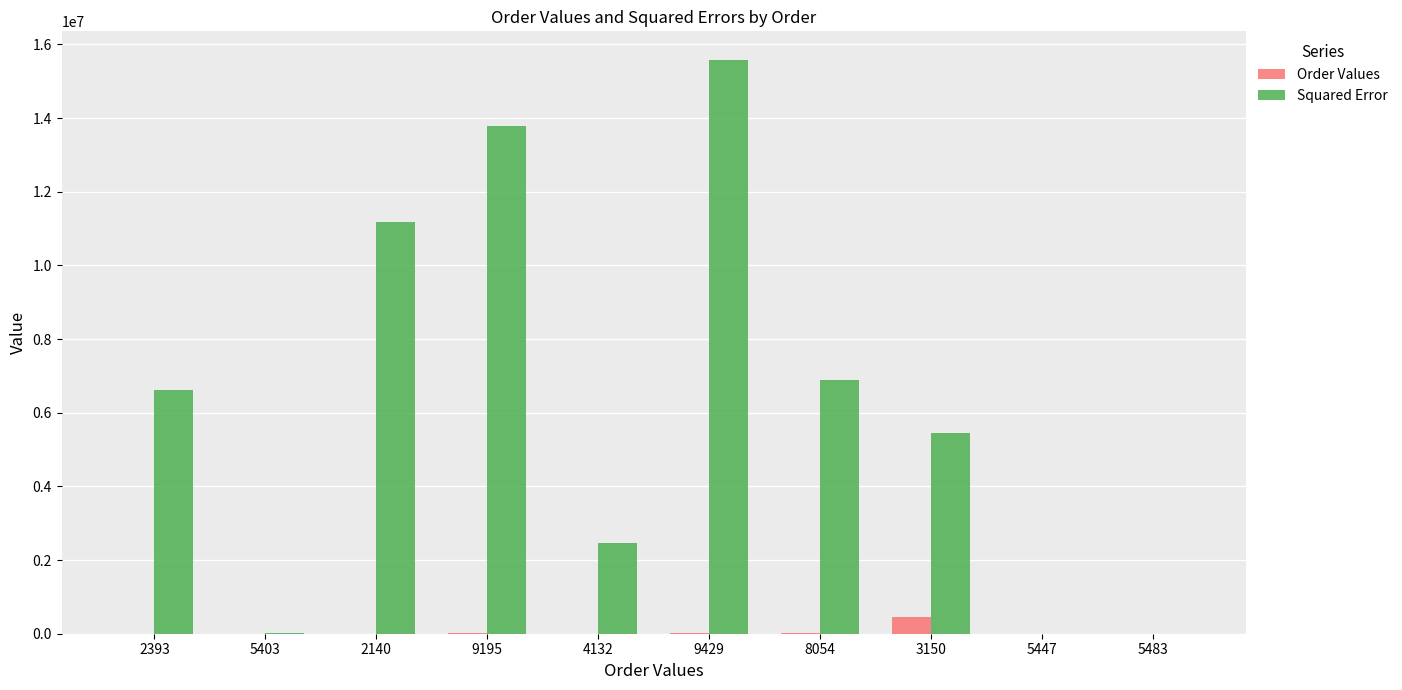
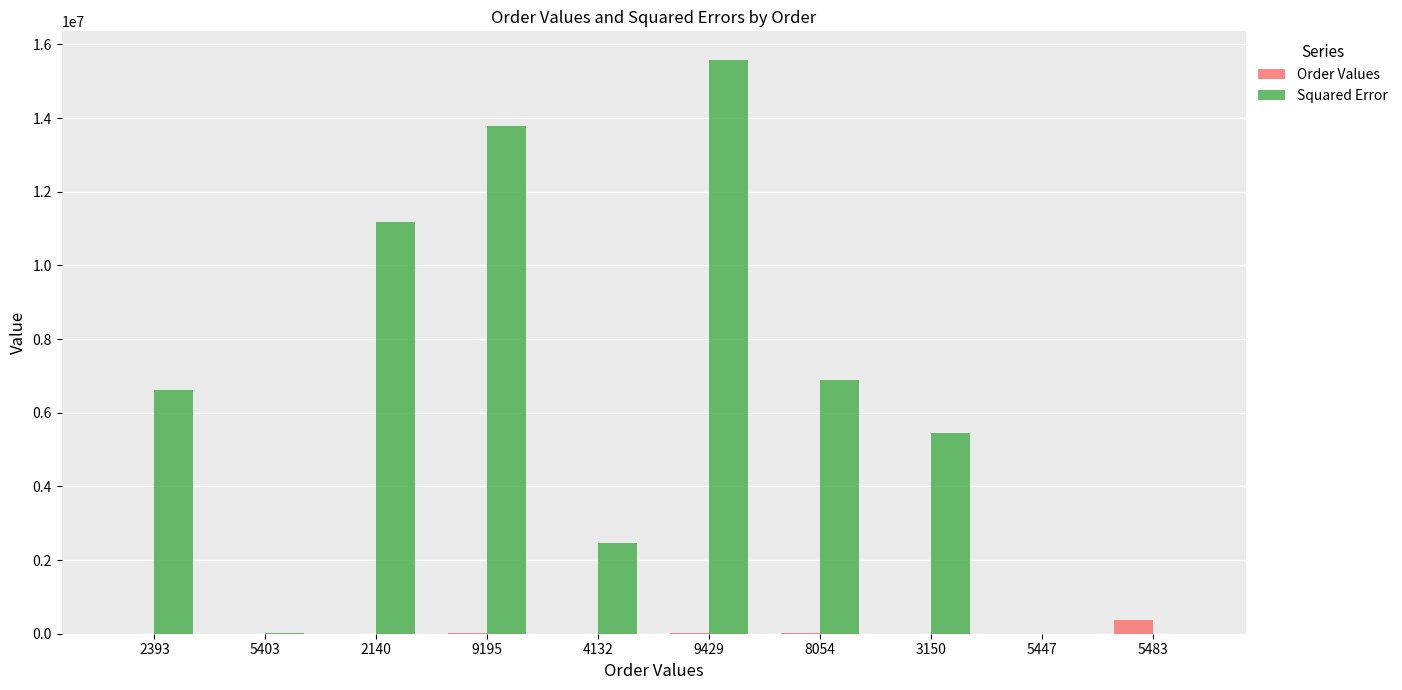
  {
    "Order Values": {
-     "3150": 500000,
-     "5483": 0
+     "3150": 0,
+     "5483": 400000
    },
    "Squared Error": {
      "2393": 6600000,
      "2140": 11200000,
      "9195": 13800000,
      "4132": 2500000,
      "9429": 15600000,
      "8054": 6900000,
      "3150": 5400000
    }
  }
